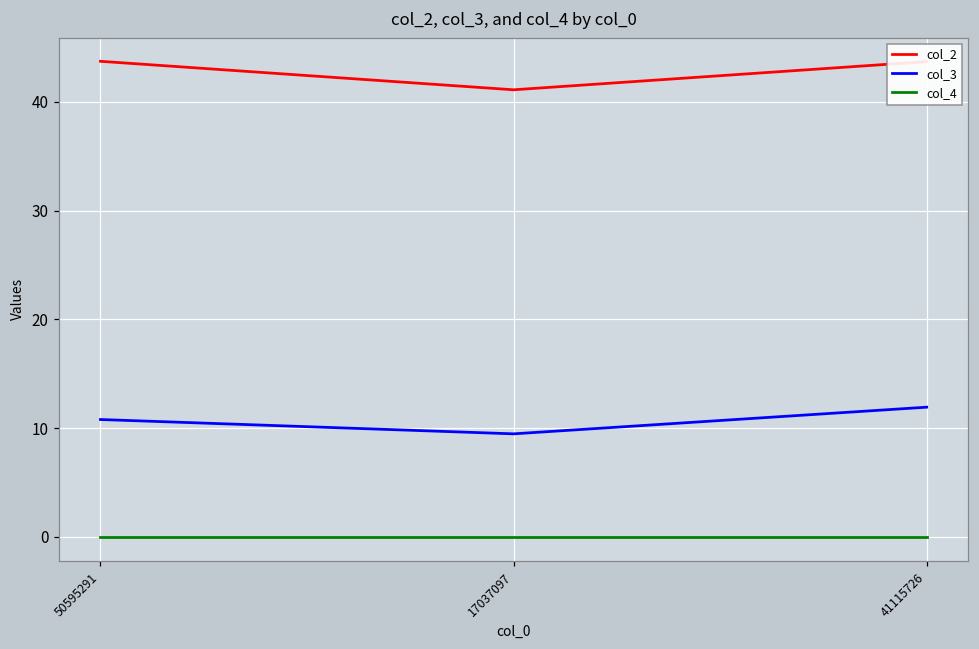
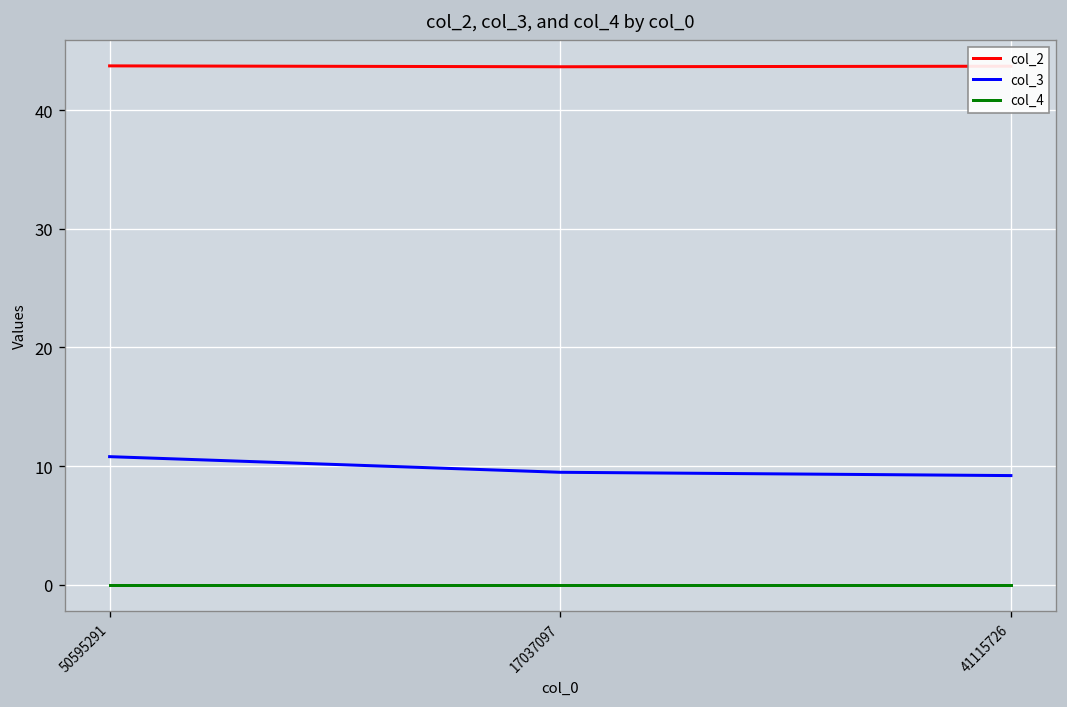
  {
    "col_2": {
      "50595291": 44,
-     "17037097": 41
+     "17037097": 44
    },
    "col_3": {
      "50595291": 11,
      "17037097": 9,
-     "41115726": 12
+     "41115726": 9
    },
    "col_4": {
      "50595291": 0,
      "17037097": 0,
      "41115726": 0
    }
  }
